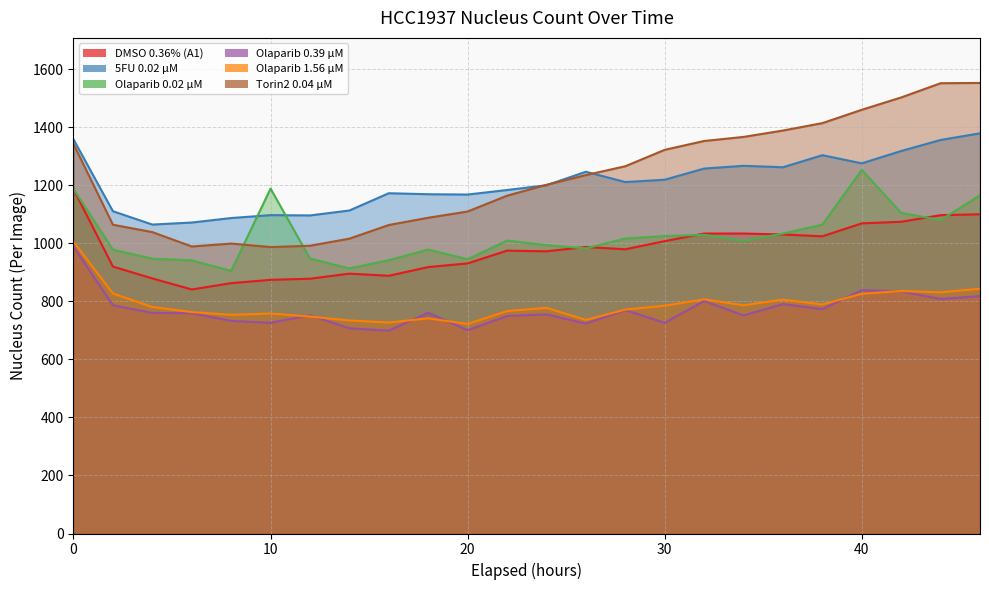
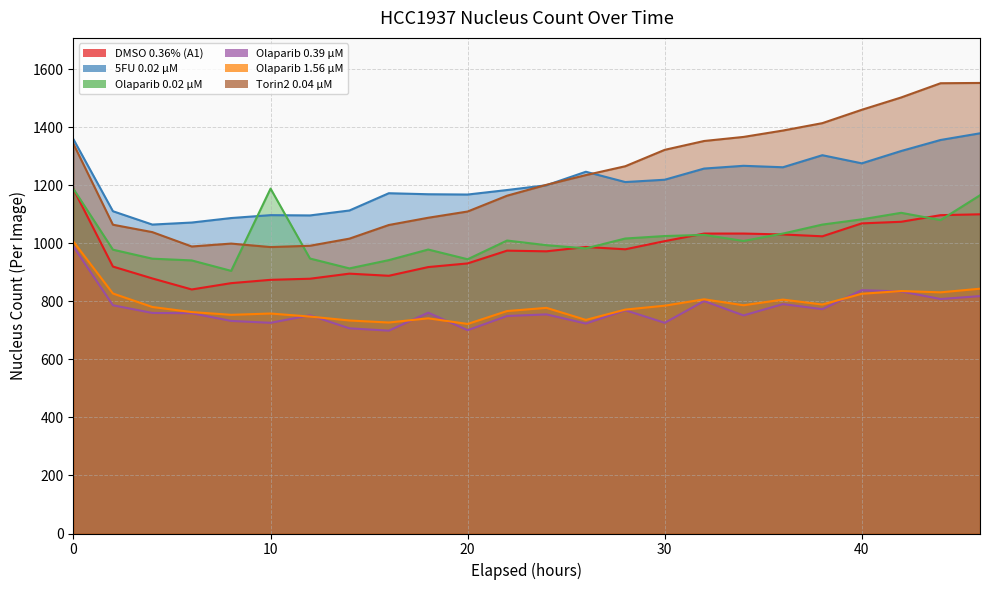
  {
    "5FU 0.02 µM": {
      "0": 1360,
      "10": 1100,
      "20": 1170,
      "30": 1220,
      "40": 1280
    },
    "Olaparib 0.02 µM": {
      "10": 1190,
      "20": 950,
      "30": 1030,
-     "40": 1250
+     "40": 1080
    },
    "Olaparib 0.39 µM": {
      "0": 990,
      "10": 730,
      "20": 700,
      "30": 730,
      "40": 840
    },
    "Olaparib 1.56 µM": {
      "0": 1010,
      "10": 760,
      "20": 720,
      "30": 790,
      "40": 830
    }
  }
